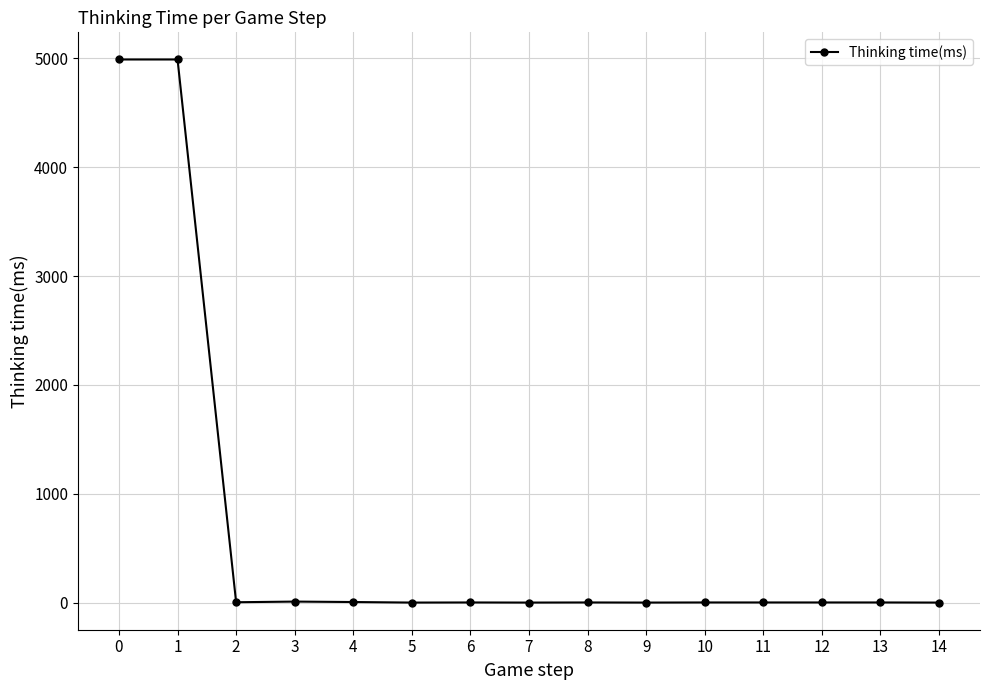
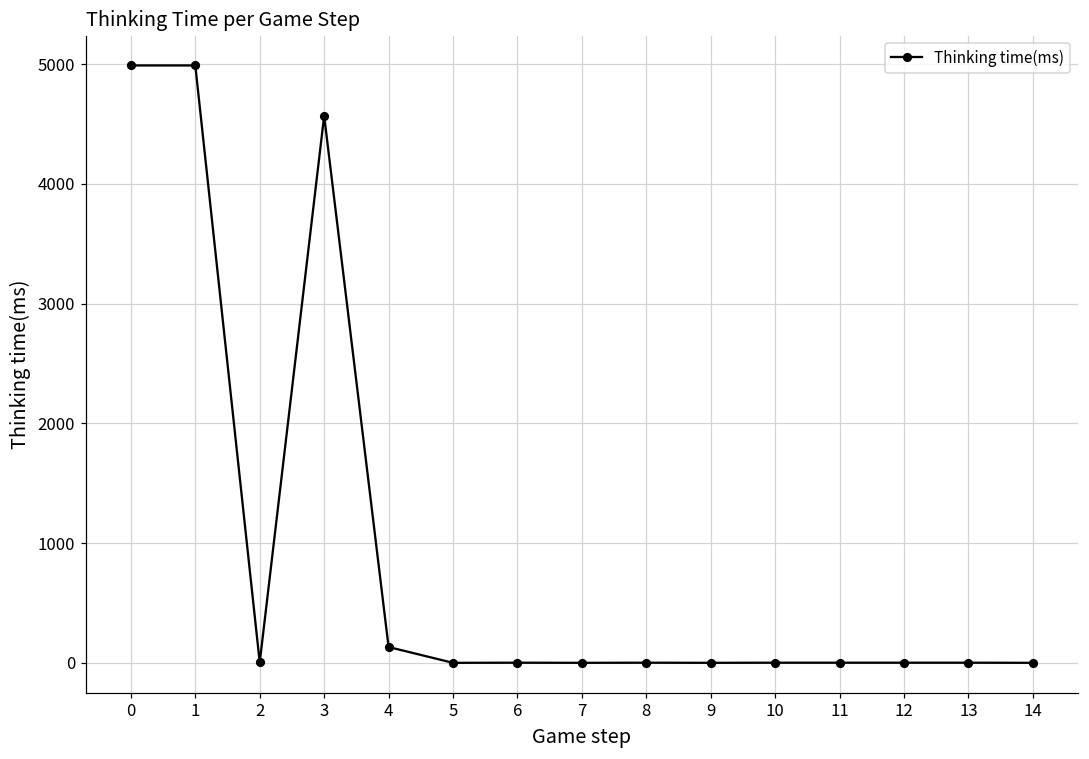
  {
    "0": 4990,
    "1": 4990,
    "2": 0,
-   "3": 10,
-   "4": 10,
+   "3": 4570,
+   "4": 130,
    "5": 0,
    "6": 0,
    "7": 0,
    "8": 0,
    "9": 0,
    "10": 0,
    "11": 0,
    "12": 0,
    "13": 0,
    "14": 0
  }
